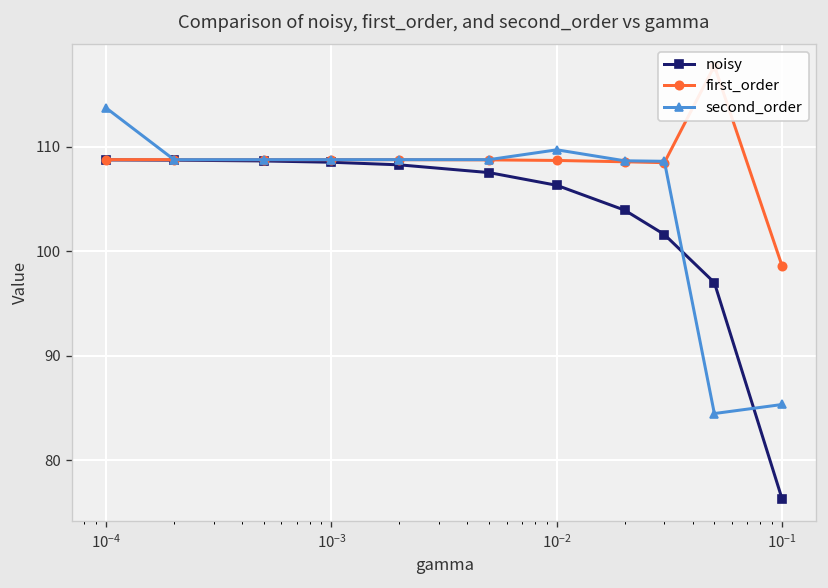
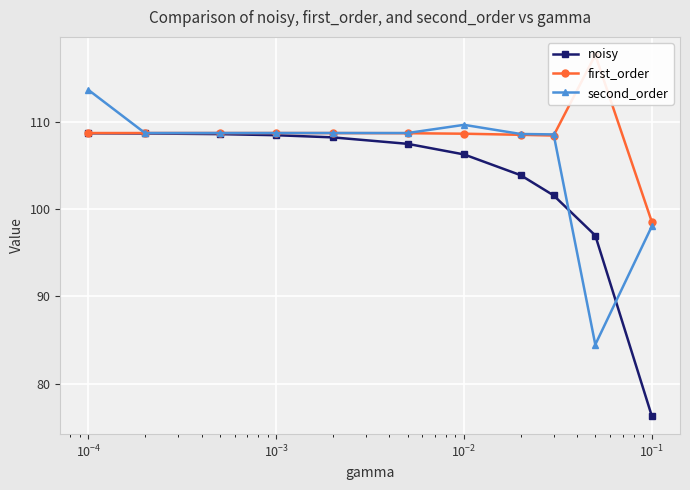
  {
    "noisy": {
      "10^-2": 106,
      "10^-1": 76
    },
    "first_order": {
      "10^-2": 109,
      "10^-1": 99
    },
    "second_order": {
      "10^-4": 114,
      "10^-2": 110,
-     "10^-1": 85
+     "10^-1": 98
    }
  }
